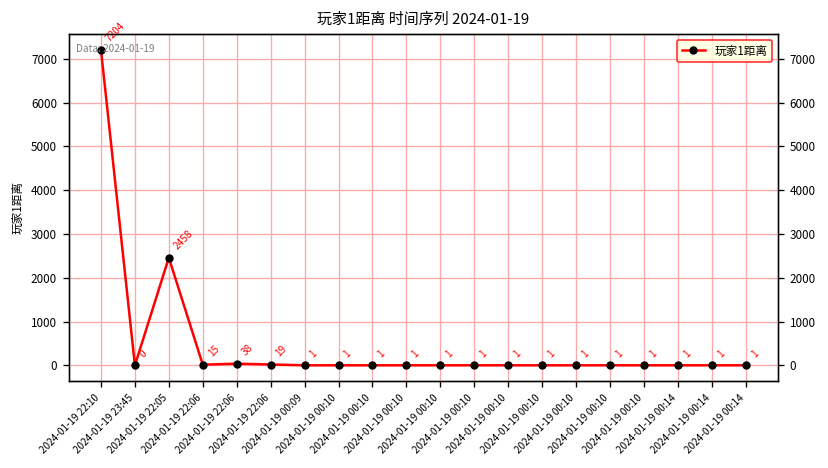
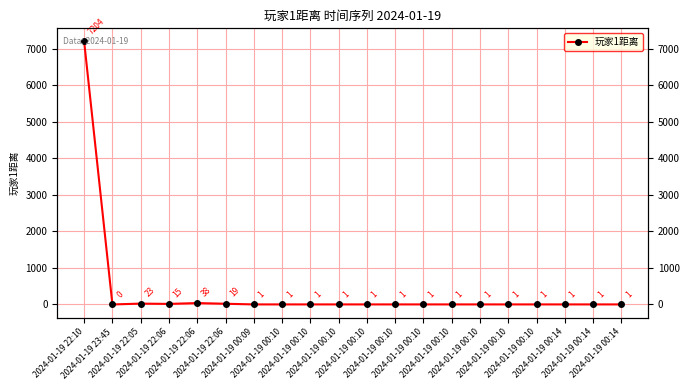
  {
    "2024-01-19 22:10": 7204,
    "2024-01-19 23:45": 0,
-   "2024-01-19 22:05": 2458,
+   "2024-01-19 22:05": 23,
    "2024-01-19 00:09": 1
  }
